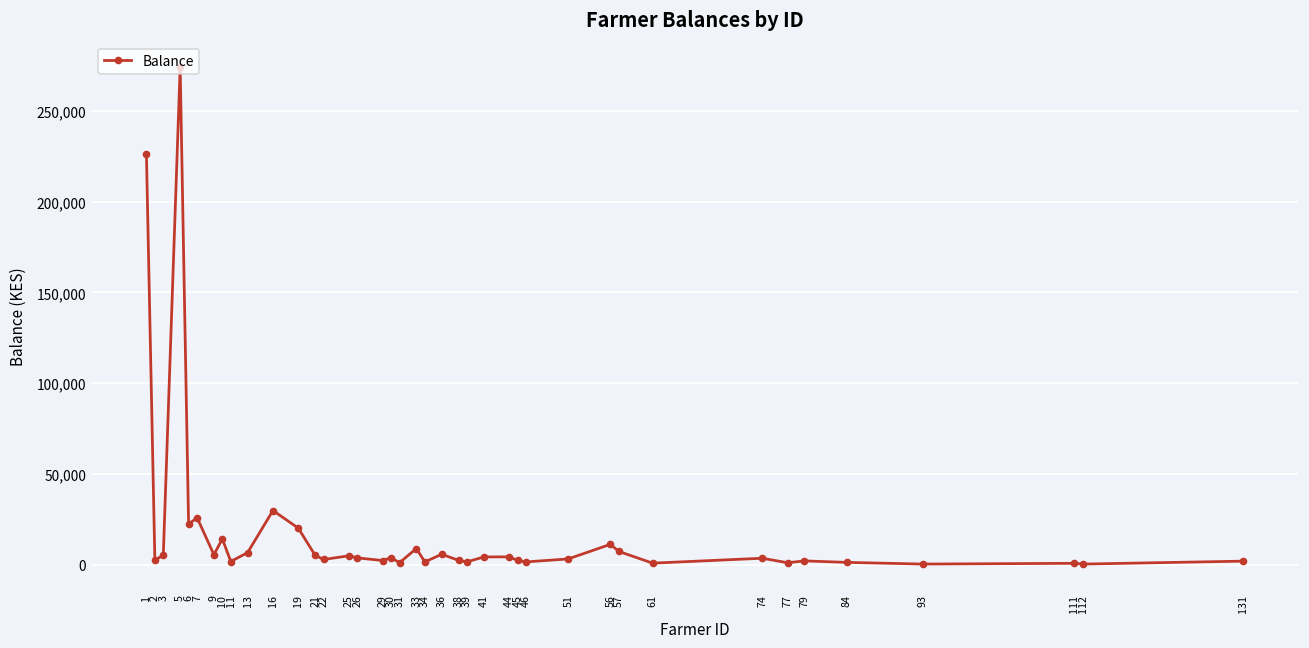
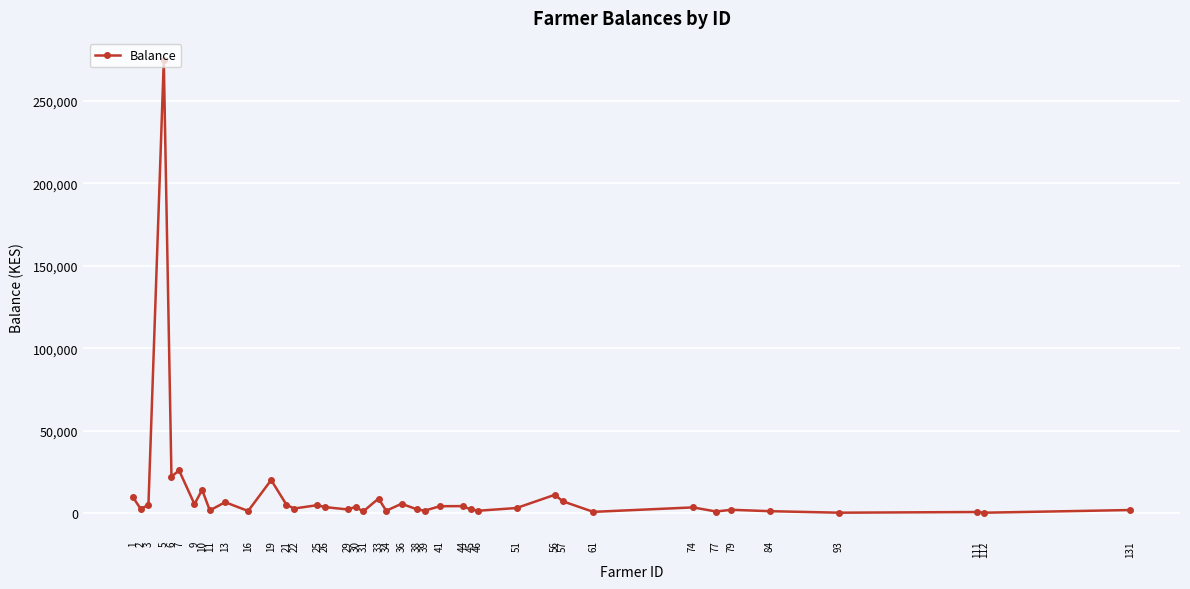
  {
-   "1": "226,000",
+   "1": "10,000",
    "2": "2,000",
    "3": "5,000",
    "6": "22,000",
    "7": "26,000",
    "9": "5,000",
    "10": "14,000",
    "11": "2,000",
    "13": "7,000",
-   "16": "30,000",
+   "16": "1,000",
    "19": "20,000",
    "21": "5,000",
    "22": "3,000",
    "25": "5,000",
    "26": "4,000",
    "29": "2,000",
    "30": "4,000",
    "31": "1,000",
    "33": "9,000",
    "34": "1,000",
    "36": "6,000",
    "38": "2,000",
    "39": "1,000",
    "41": "4,000",
    "44": "4,000",
    "45": "2,000",
    "46": "1,000",
    "51": "3,000",
    "56": "11,000",
    "57": "7,000",
    "61": "1,000",
    "74": "3,000",
    "77": "1,000",
    "79": "2,000",
    "84": "1,000",
    "93": "0",
    "111": "1,000",
    "112": "0",
    "131": "2,000"
  }
